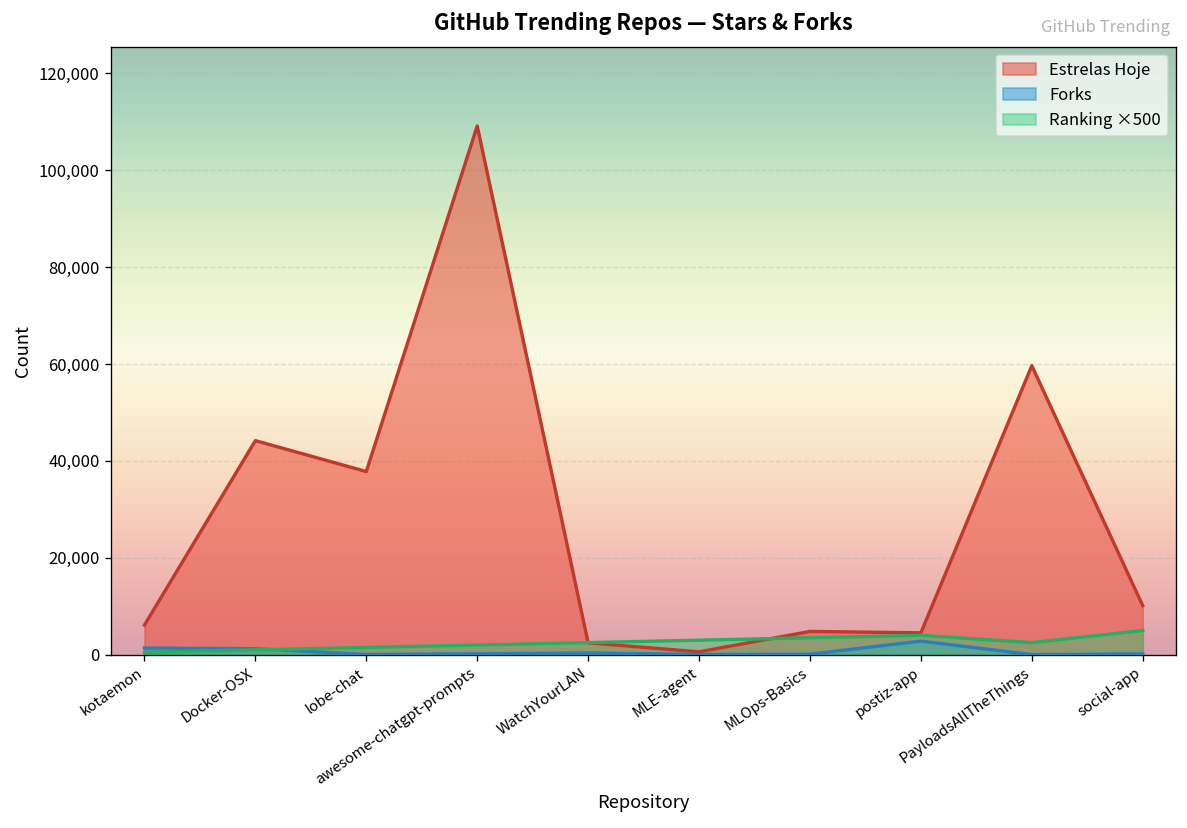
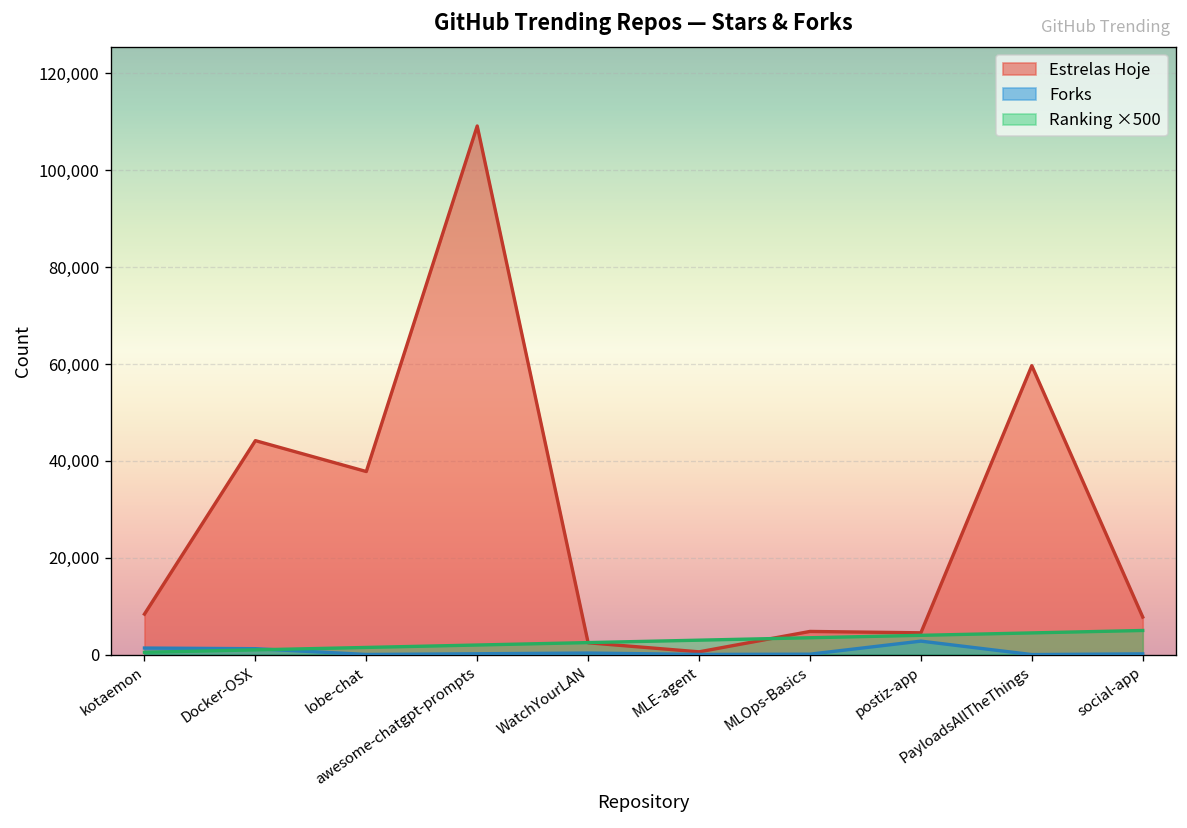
  {
    "Estrelas Hoje": {
-     "kotaemon": "6,000",
+     "kotaemon": "8,000",
      "Docker-OSX": "44,000",
      "lobe-chat": "38,000",
      "awesome-chatgpt-prompts": "109,000",
      "MLOps-Basics": "5,000",
      "PayloadsAllTheThings": "60,000",
-     "social-app": "10,000"
+     "social-app": "8,000"
    },
    "Forks": {
      "kotaemon": "1,000",
      "lobe-chat": "0",
      "awesome-chatgpt-prompts": "0",
      "WatchYourLAN": "0",
      "MLOps-Basics": "0",
      "postiz-app": "3,000",
      "PayloadsAllTheThings": "0",
      "social-app": "0"
    },
    "Ranking ×500": {
      "kotaemon": "1,000",
      "lobe-chat": "2,000",
      "awesome-chatgpt-prompts": "2,000",
      "MLE-agent": "3,000",
      "MLOps-Basics": "4,000",
-     "PayloadsAllTheThings": "3,000",
+     "PayloadsAllTheThings": "5,000",
      "social-app": "5,000"
    }
  }
